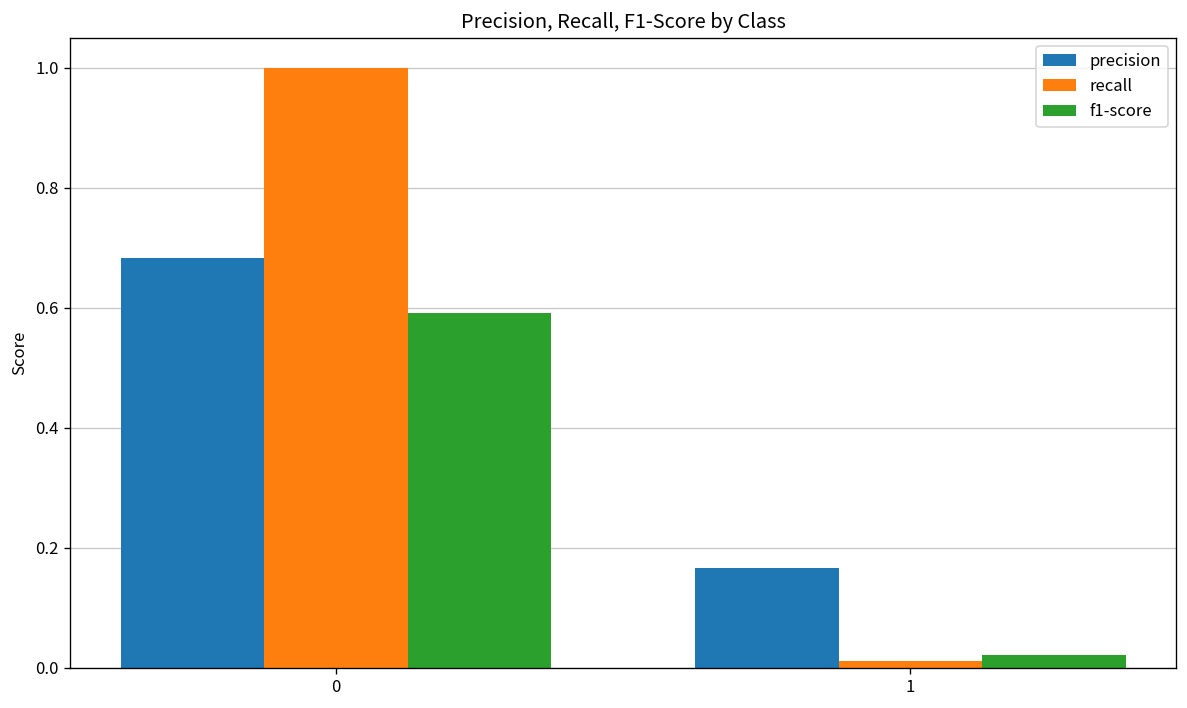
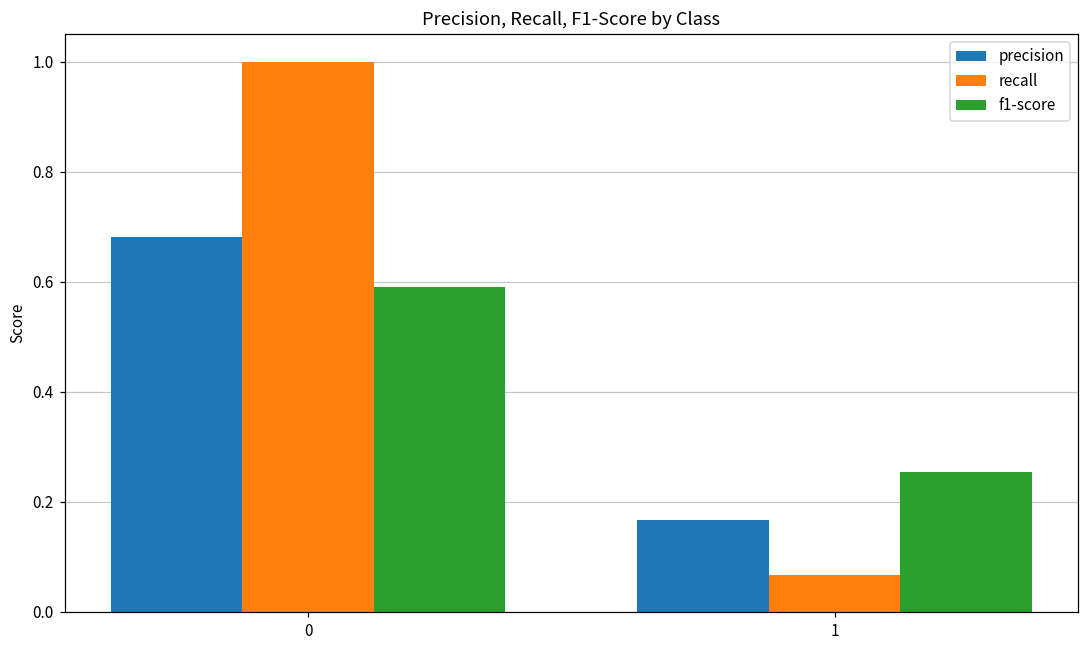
  {
    "precision": {
      "0": 0.68,
      "1": 0.17
    },
    "recall": {
      "0": 1.00,
-     "1": 0.01
+     "1": 0.07
    },
    "f1-score": {
      "0": 0.59,
-     "1": 0.02
+     "1": 0.25
    }
  }
